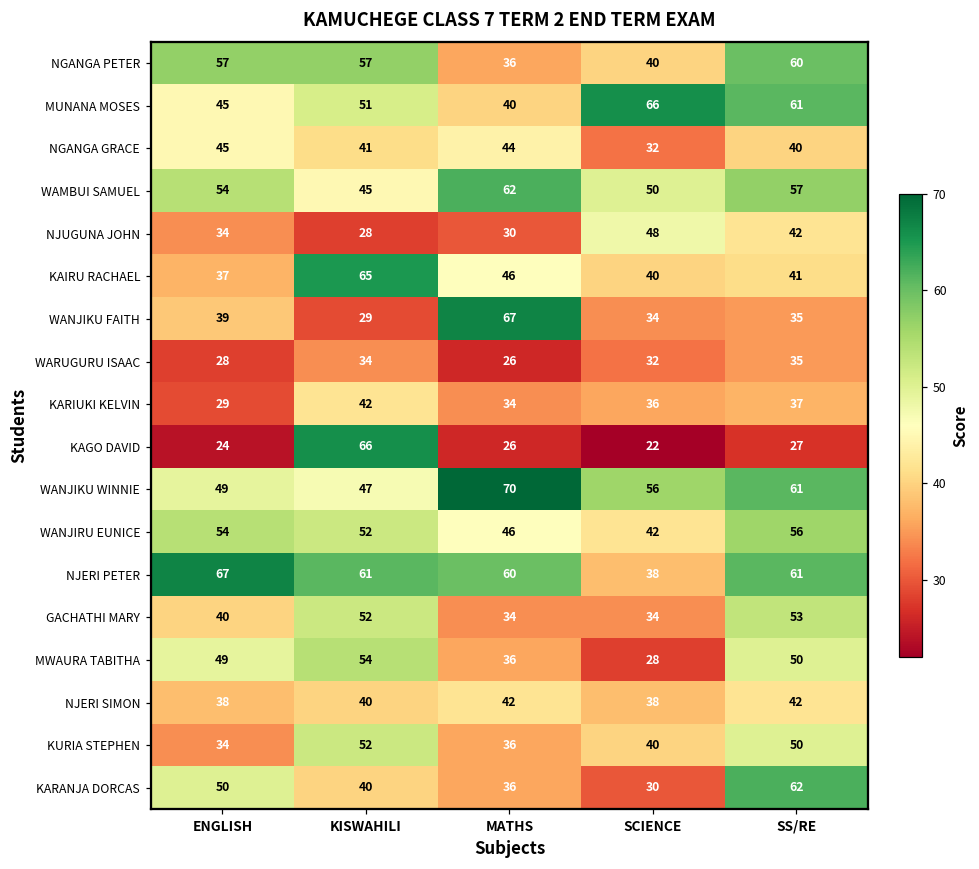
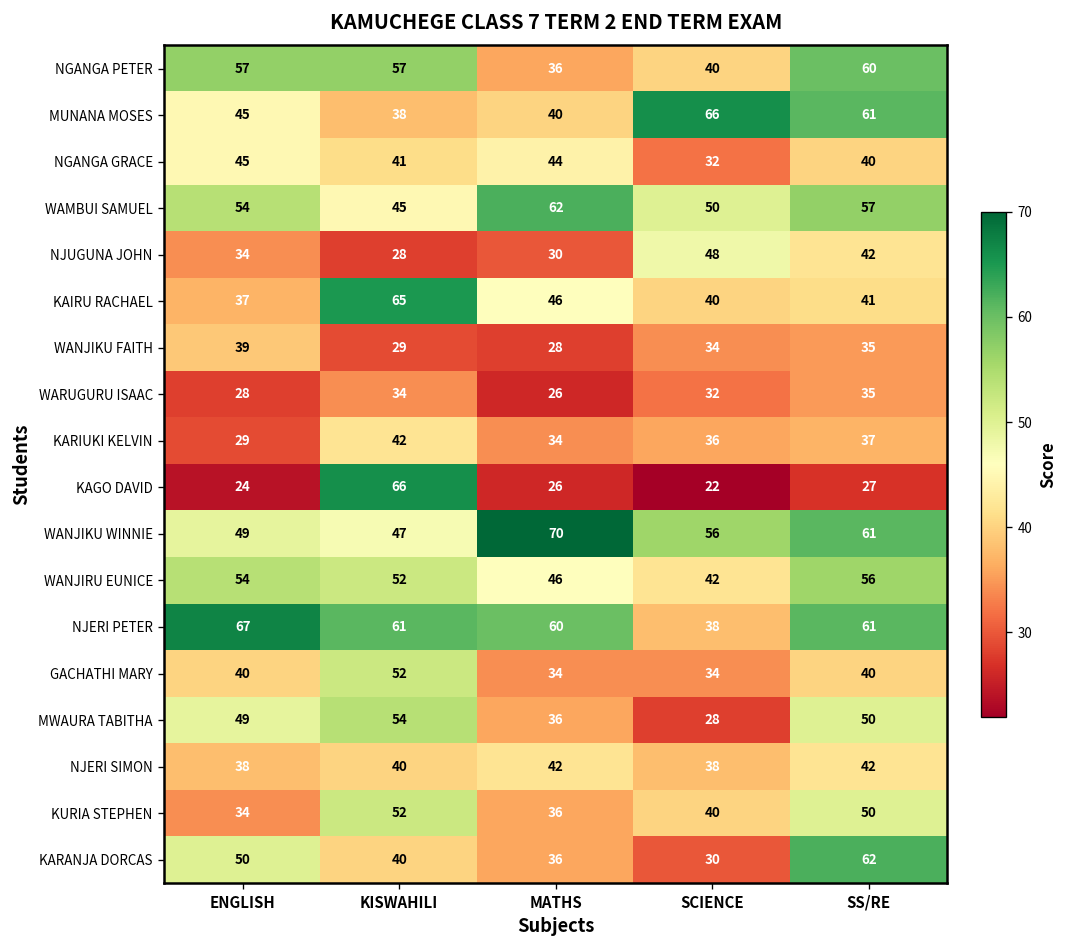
  {
    "NGANGA PETER": {
      "ENGLISH": 57,
      "KISWAHILI": 57,
      "MATHS": 36,
      "SCIENCE": 40,
      "SS/RE": 60
    },
    "MUNANA MOSES": {
      "ENGLISH": 45,
-     "KISWAHILI": 51,
+     "KISWAHILI": 38,
      "MATHS": 40,
      "SCIENCE": 66,
      "SS/RE": 61
    },
    "NGANGA GRACE": {
      "ENGLISH": 45,
      "KISWAHILI": 41,
      "MATHS": 44,
      "SCIENCE": 32,
      "SS/RE": 40
    },
    "WAMBUI SAMUEL": {
      "ENGLISH": 54,
      "KISWAHILI": 45,
      "MATHS": 62,
      "SCIENCE": 50,
      "SS/RE": 57
    },
    "NJUGUNA JOHN": {
      "ENGLISH": 34,
      "KISWAHILI": 28,
      "MATHS": 30,
      "SCIENCE": 48,
      "SS/RE": 42
    },
    "KAIRU RACHAEL": {
      "ENGLISH": 37,
      "KISWAHILI": 65,
      "MATHS": 46,
      "SCIENCE": 40,
      "SS/RE": 41
    },
    "WANJIKU FAITH": {
      "ENGLISH": 39,
      "KISWAHILI": 29,
-     "MATHS": 67,
+     "MATHS": 28,
      "SCIENCE": 34,
      "SS/RE": 35
    },
    "WARUGURU ISAAC": {
      "ENGLISH": 28,
      "KISWAHILI": 34,
      "MATHS": 26,
      "SCIENCE": 32,
      "SS/RE": 35
    },
    "KARIUKI KELVIN": {
      "ENGLISH": 29,
      "KISWAHILI": 42,
      "MATHS": 34,
      "SCIENCE": 36,
      "SS/RE": 37
    },
    "KAGO DAVID": {
      "ENGLISH": 24,
      "KISWAHILI": 66,
      "MATHS": 26,
      "SCIENCE": 22,
      "SS/RE": 27
    },
    "WANJIKU WINNIE": {
      "ENGLISH": 49,
      "KISWAHILI": 47,
      "MATHS": 70,
      "SCIENCE": 56,
      "SS/RE": 61
    },
    "WANJIRU EUNICE": {
      "ENGLISH": 54,
      "KISWAHILI": 52,
      "MATHS": 46,
      "SCIENCE": 42,
      "SS/RE": 56
    },
    "NJERI PETER": {
      "ENGLISH": 67,
      "KISWAHILI": 61,
      "MATHS": 60,
      "SCIENCE": 38,
      "SS/RE": 61
    },
    "GACHATHI MARY": {
      "ENGLISH": 40,
      "KISWAHILI": 52,
      "MATHS": 34,
      "SCIENCE": 34,
-     "SS/RE": 53
+     "SS/RE": 40
    },
    "MWAURA TABITHA": {
      "ENGLISH": 49,
      "KISWAHILI": 54,
      "MATHS": 36,
      "SCIENCE": 28,
      "SS/RE": 50
    },
    "NJERI SIMON": {
      "ENGLISH": 38,
      "KISWAHILI": 40,
      "MATHS": 42,
      "SCIENCE": 38,
      "SS/RE": 42
    },
    "KURIA STEPHEN": {
      "ENGLISH": 34,
      "KISWAHILI": 52,
      "MATHS": 36,
      "SCIENCE": 40,
      "SS/RE": 50
    },
    "KARANJA DORCAS": {
      "ENGLISH": 50,
      "KISWAHILI": 40,
      "MATHS": 36,
      "SCIENCE": 30,
      "SS/RE": 62
    }
  }
